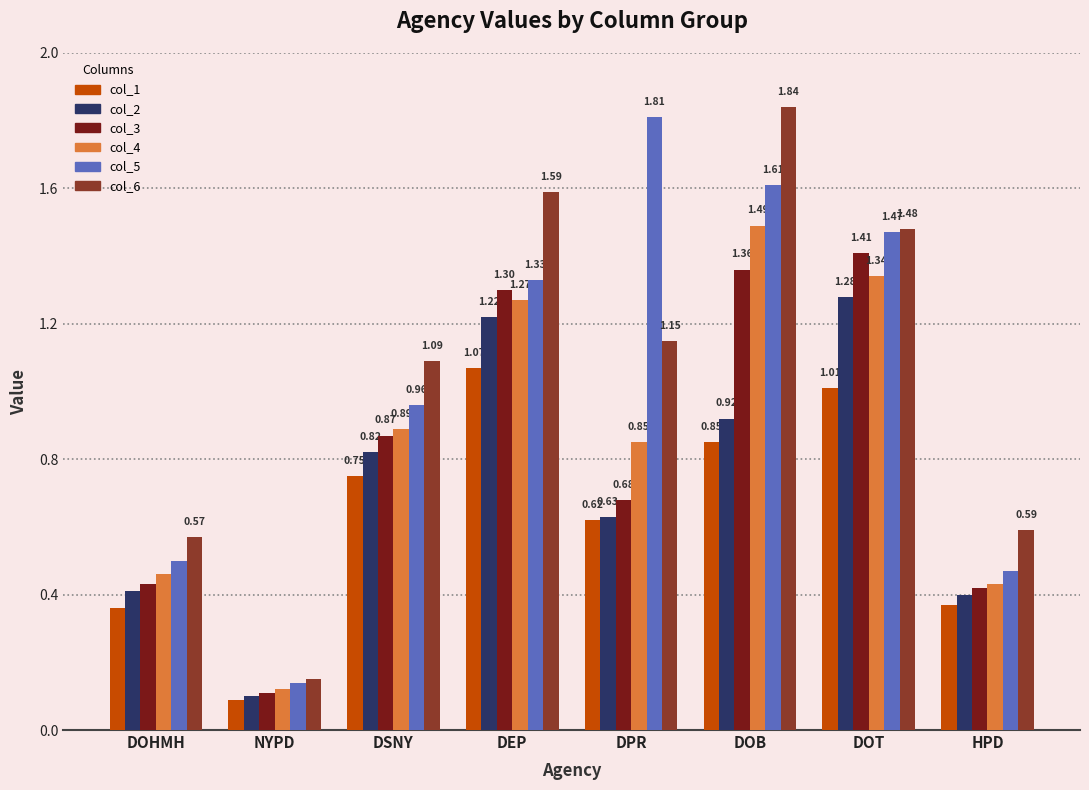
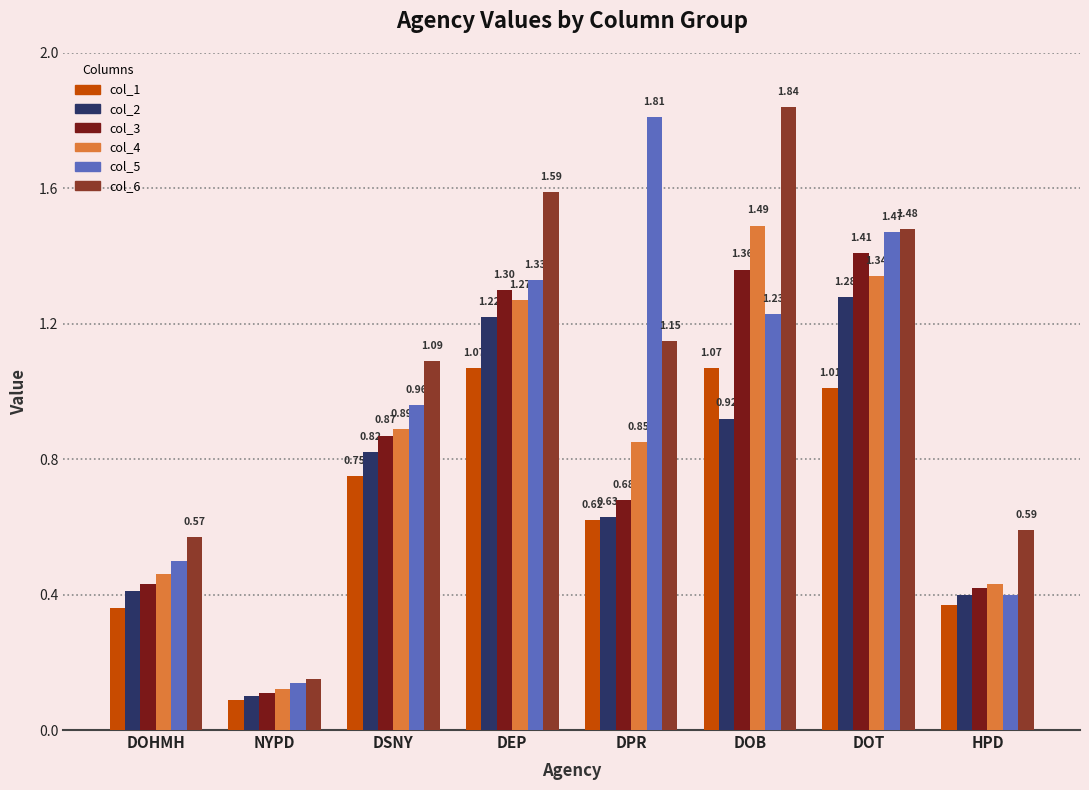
  {
    "col_1": {
      "DSNY": 0.75,
      "DEP": 1.07,
-     "DOB": 0.85,
+     "DOB": 1.07,
      "DOT": 1.01
    },
    "col_2": {
      "DSNY": 0.82,
      "DEP": 1.22,
      "DOB": 0.92,
      "DOT": 1.28
    },
    "col_4": {
      "DSNY": 0.89,
      "DEP": 1.27,
      "DPR": 0.85,
      "DOB": 1.49,
      "DOT": 1.34
    },
    "col_5": {
      "DSNY": 0.96,
      "DEP": 1.33,
      "DPR": 1.81,
-     "DOB": 1.61,
-     "HPD": 0.47
+     "DOB": 1.23,
+     "HPD": 0.40
    }
  }
